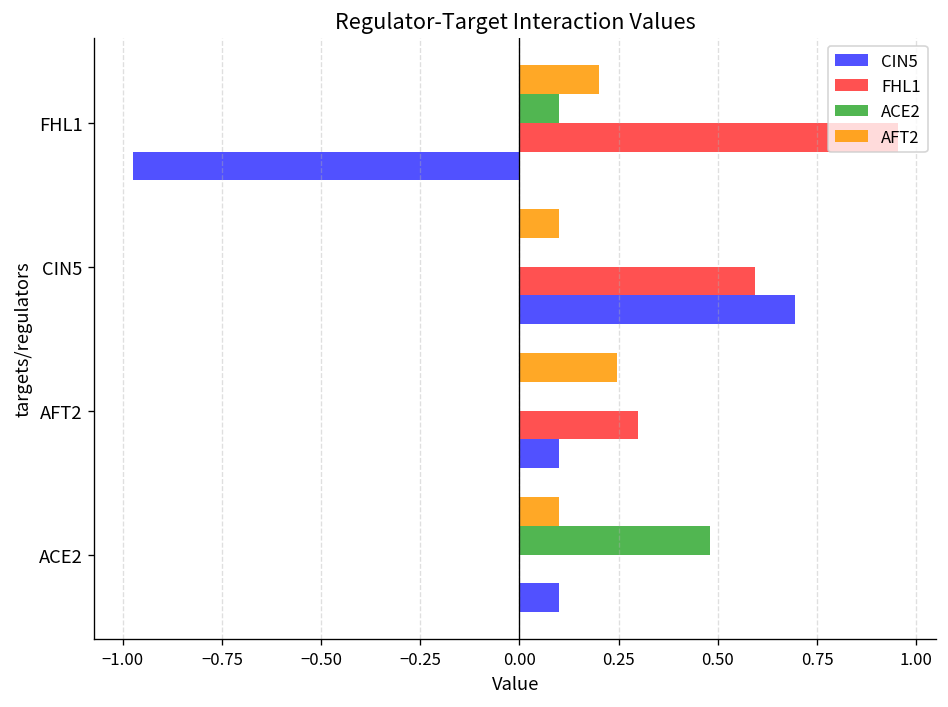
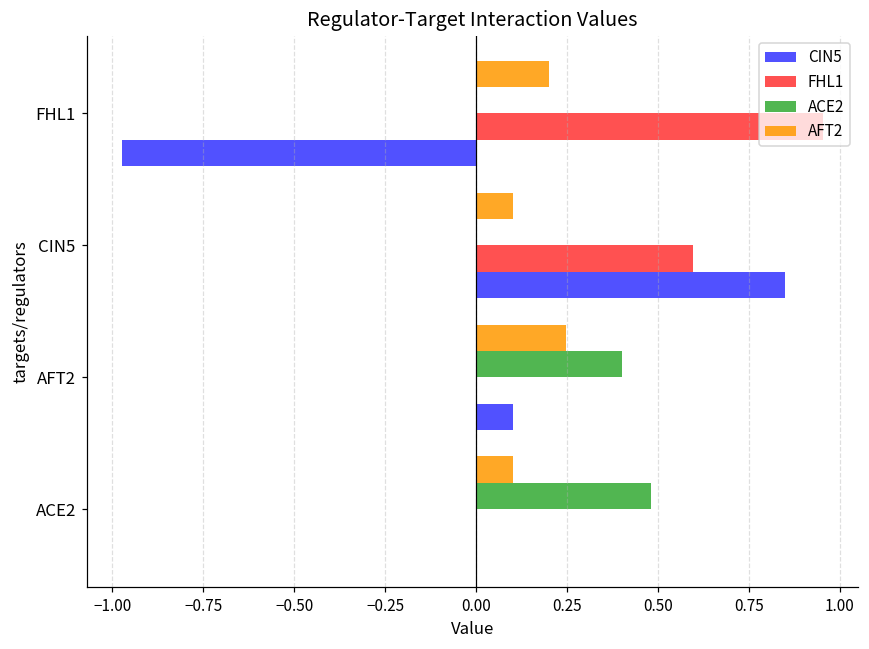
  {
    "CIN5": {
      "FHL1": -0.98,
-     "CIN5": 0.69,
+     "CIN5": 0.85,
      "AFT2": 0.10,
-     "ACE2": 0.1
+     "ACE2": 0.0
    },
    "FHL1": {
      "CIN5": 0.6,
-     "AFT2": 0.3,
+     "AFT2": 0.0,
      "ACE2": 0.0
    },
    "ACE2": {
-     "FHL1": 0.1,
+     "FHL1": 0.0,
      "CIN5": 0.0,
-     "AFT2": 0.0,
+     "AFT2": 0.4,
      "ACE2": 0.48
    },
    "AFT2": {
      "FHL1": 0.20,
      "CIN5": 0.10,
      "AFT2": 0.25,
      "ACE2": 0.10
    }
  }
